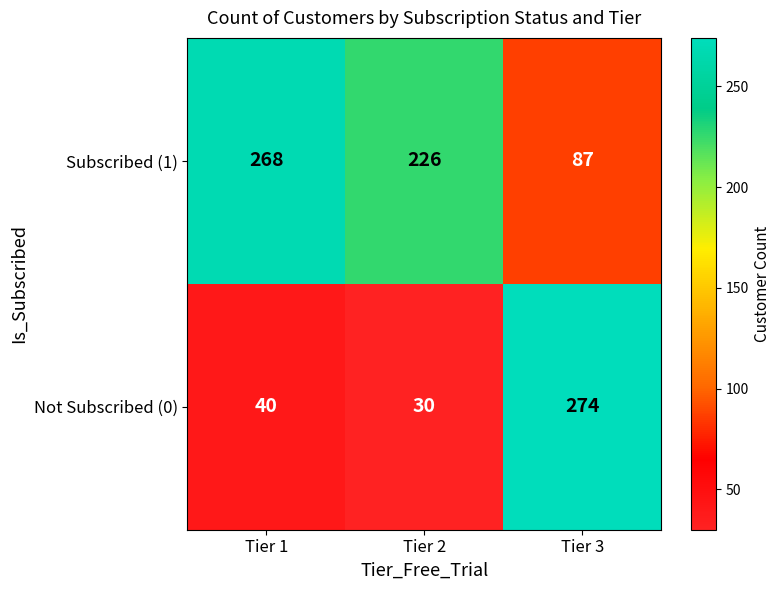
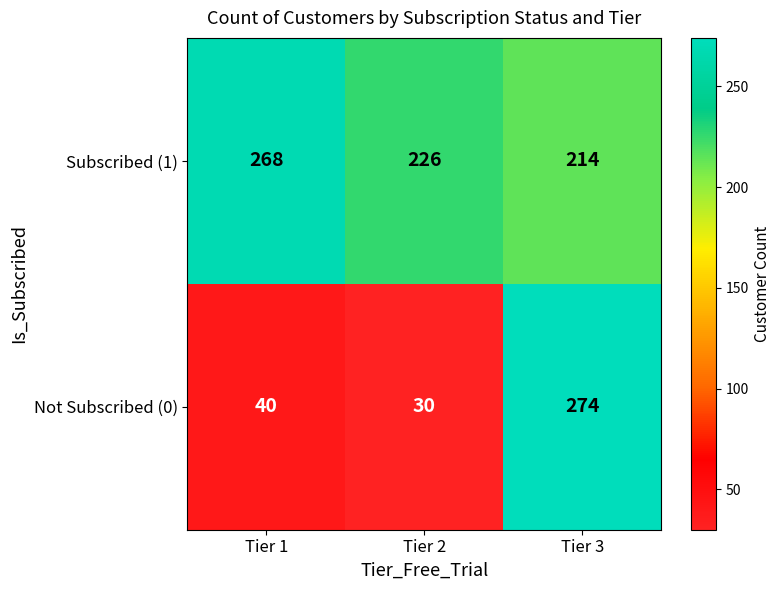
  {
    "Subscribed (1)": {
      "Tier 1": 268,
      "Tier 2": 226,
-     "Tier 3": 87
+     "Tier 3": 214
    },
    "Not Subscribed (0)": {
      "Tier 1": 40,
      "Tier 2": 30,
      "Tier 3": 274
    }
  }
